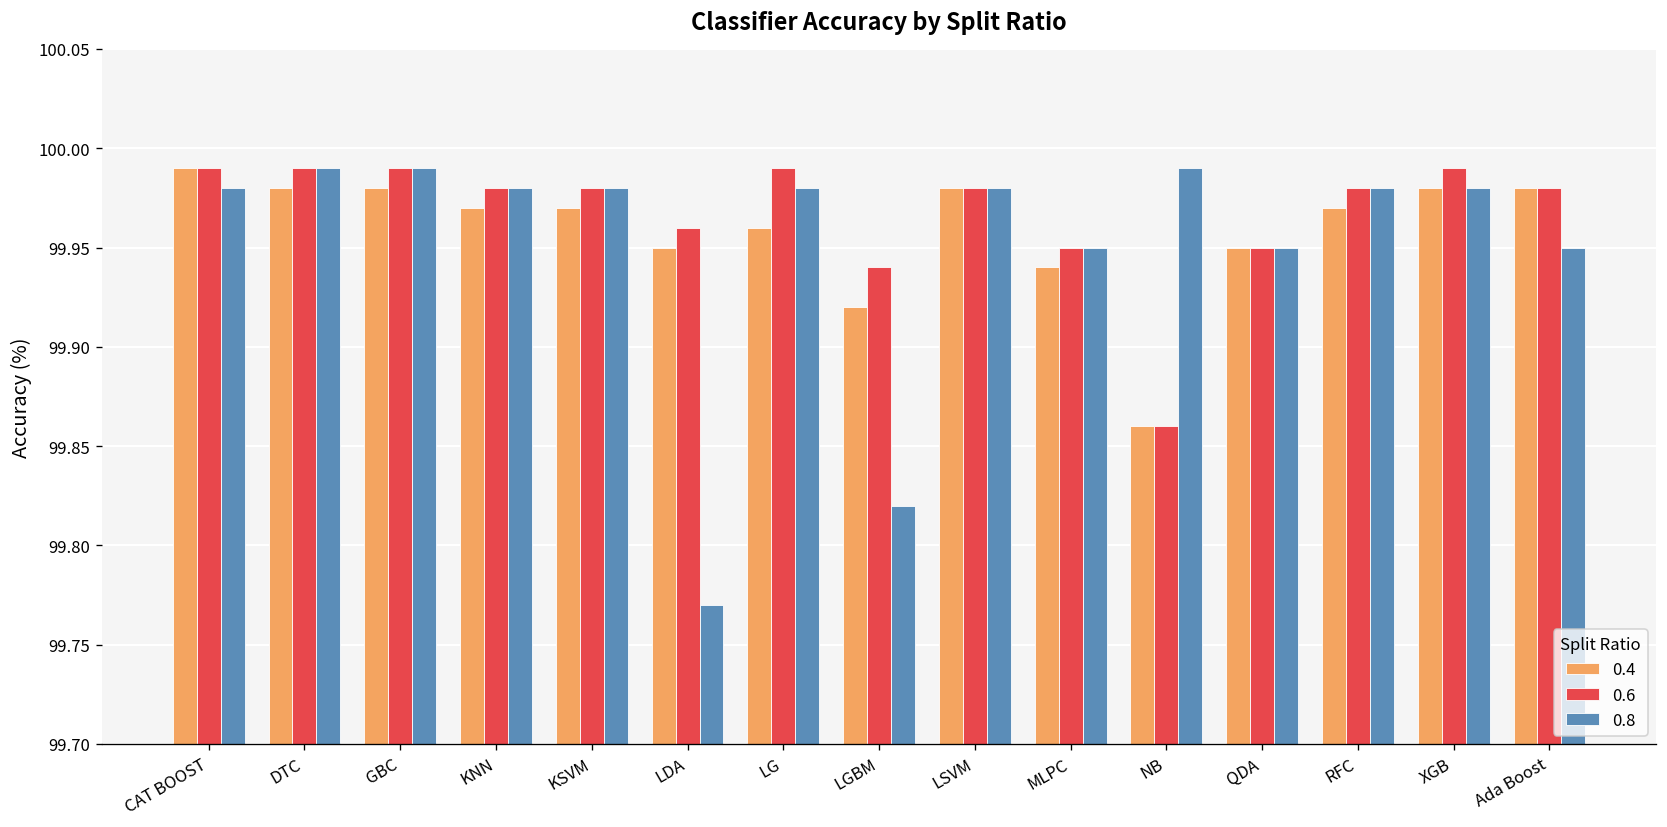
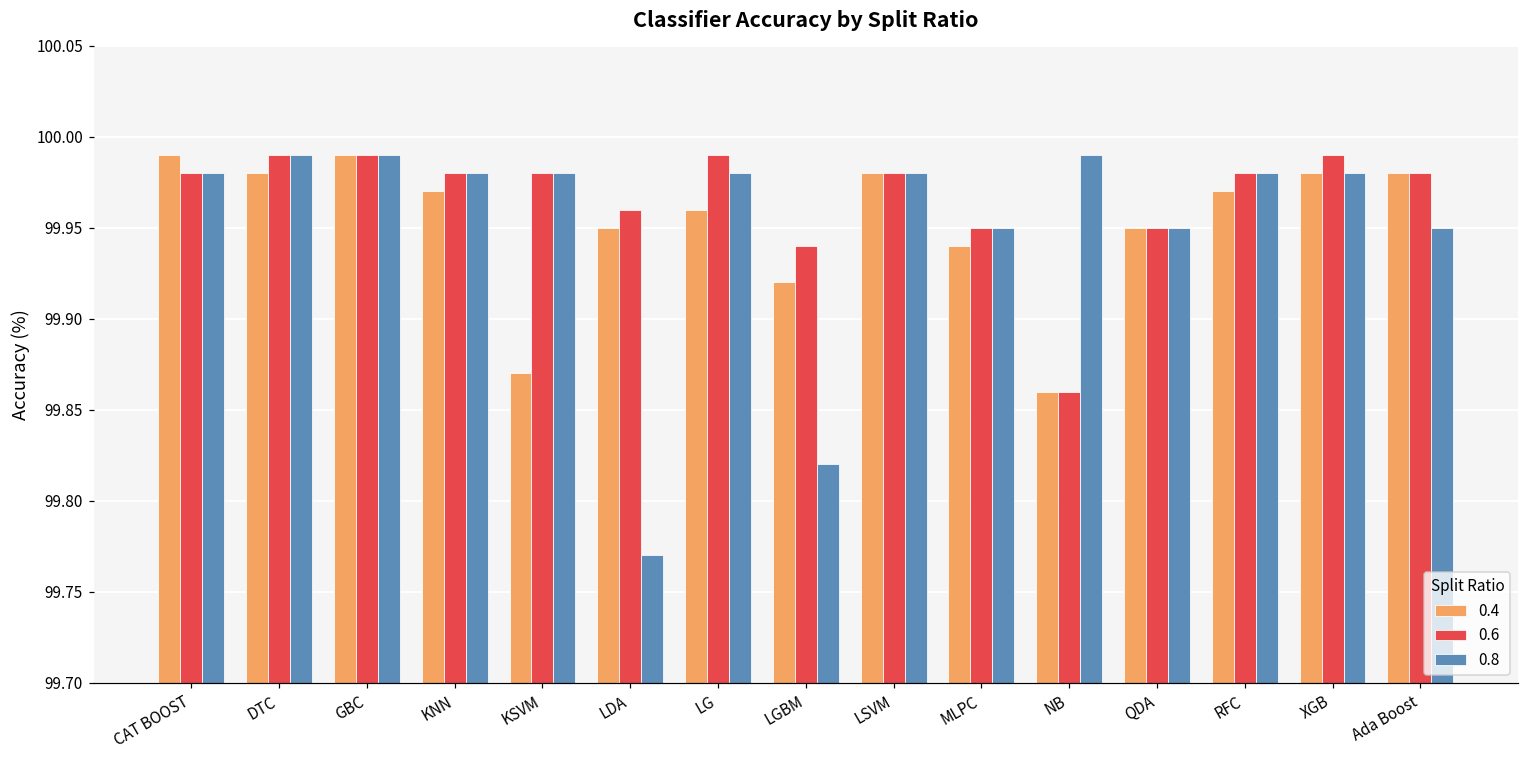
  {
    "0.4": {
      "CAT BOOST": 99.99,
      "DTC": 99.98,
-     "GBC": 99.98,
+     "GBC": 99.99,
      "KNN": 99.97,
-     "KSVM": 99.97,
+     "KSVM": 99.87,
      "LDA": 99.95,
      "LG": 99.96,
      "LGBM": 99.92,
      "LSVM": 99.98,
      "MLPC": 99.94,
      "NB": 99.86,
      "QDA": 99.95,
      "RFC": 99.97,
      "XGB": 99.98,
      "Ada Boost": 99.98
    },
    "0.6": {
-     "CAT BOOST": 99.99,
+     "CAT BOOST": 99.98,
      "DTC": 99.99,
      "GBC": 99.99,
      "KNN": 99.98,
      "KSVM": 99.98,
      "LDA": 99.96,
      "LG": 99.99,
      "LGBM": 99.94,
      "LSVM": 99.98,
      "MLPC": 99.95,
      "NB": 99.86,
      "QDA": 99.95,
      "RFC": 99.98,
      "XGB": 99.99,
      "Ada Boost": 99.98
    },
    "0.8": {
      "CAT BOOST": 99.98,
      "DTC": 99.99,
      "GBC": 99.99,
      "KNN": 99.98,
      "KSVM": 99.98,
      "LDA": 99.77,
      "LG": 99.98,
      "LGBM": 99.82,
      "LSVM": 99.98,
      "MLPC": 99.95,
      "NB": 99.99,
      "QDA": 99.95,
      "RFC": 99.98,
      "XGB": 99.98,
      "Ada Boost": 99.95
    }
  }
